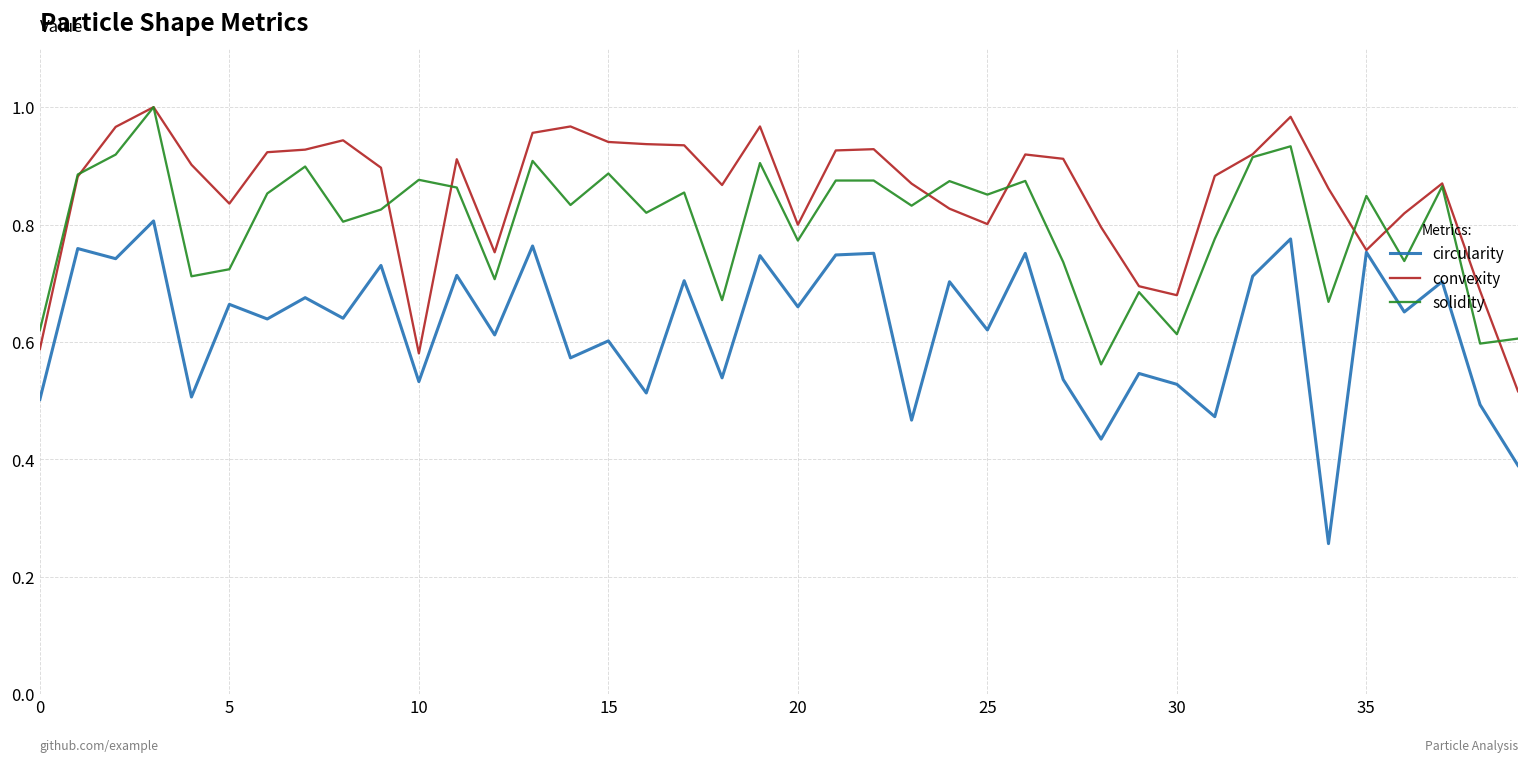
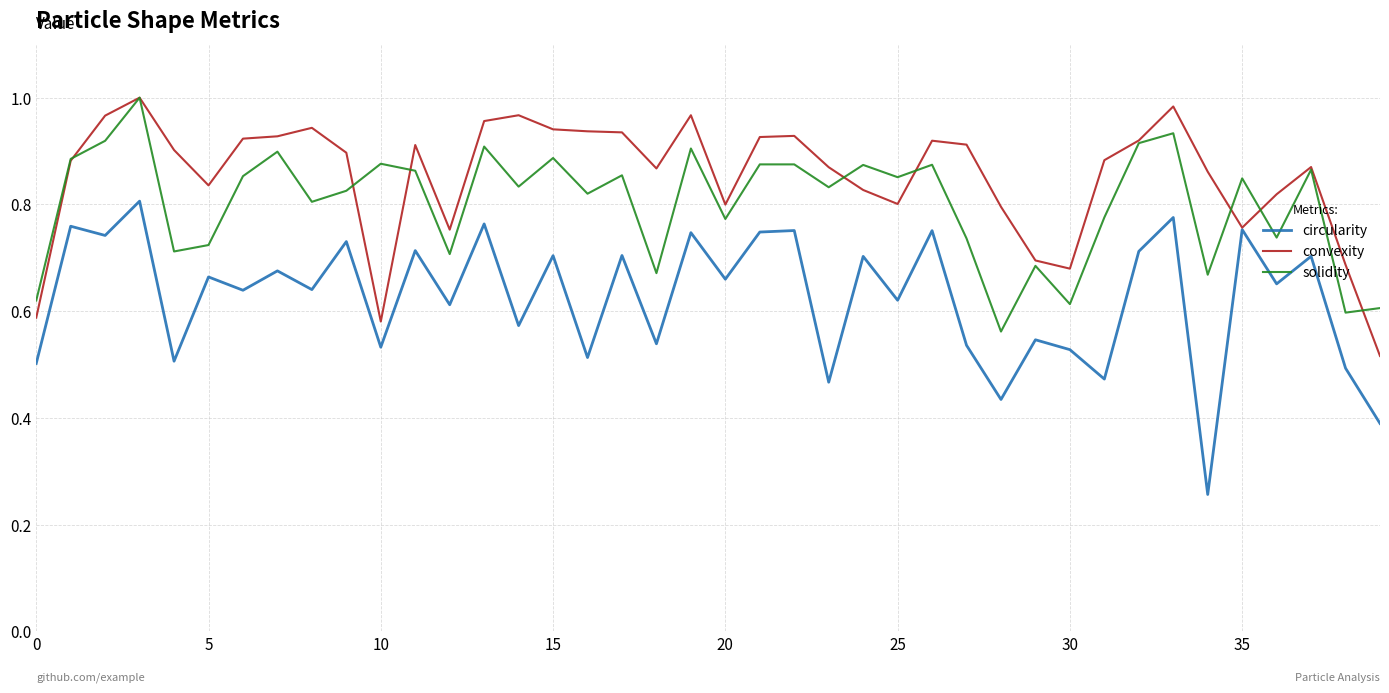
  {
    "circularity": {
      "0": 0.50,
      "5": 0.66,
      "10": 0.53,
-     "15": 0.60,
+     "15": 0.70,
      "20": 0.66,
      "25": 0.62,
      "30": 0.53
    },
    "convexity": {
      "0": 0.59,
      "5": 0.84,
      "10": 0.58,
      "15": 0.94,
      "20": 0.80,
      "25": 0.80,
      "30": 0.68
    },
    "solidity": {
      "0": 0.62,
      "5": 0.72,
      "10": 0.88,
      "15": 0.89,
      "20": 0.77,
      "25": 0.85,
      "30": 0.61,
      "35": 0.85
    }
  }
